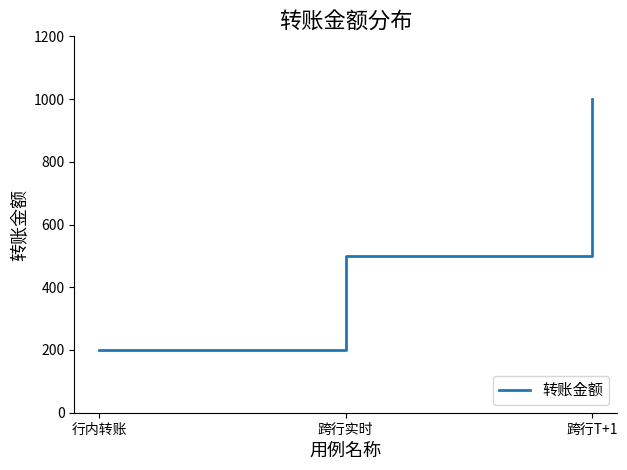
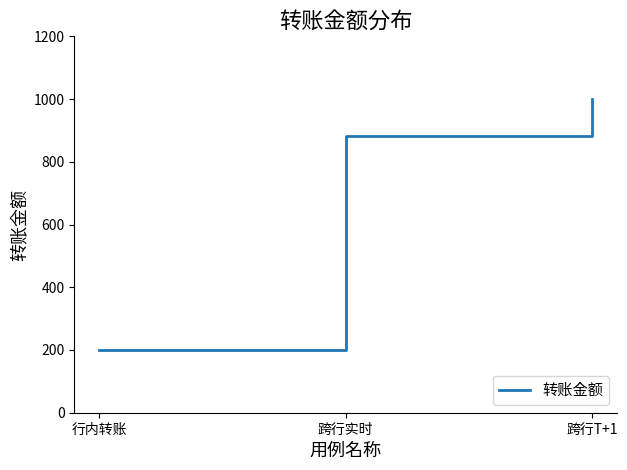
  {
    "行内转账": 200,
-   "跨行实时": 500,
+   "跨行实时": 880,
    "跨行T+1": 1000
  }
